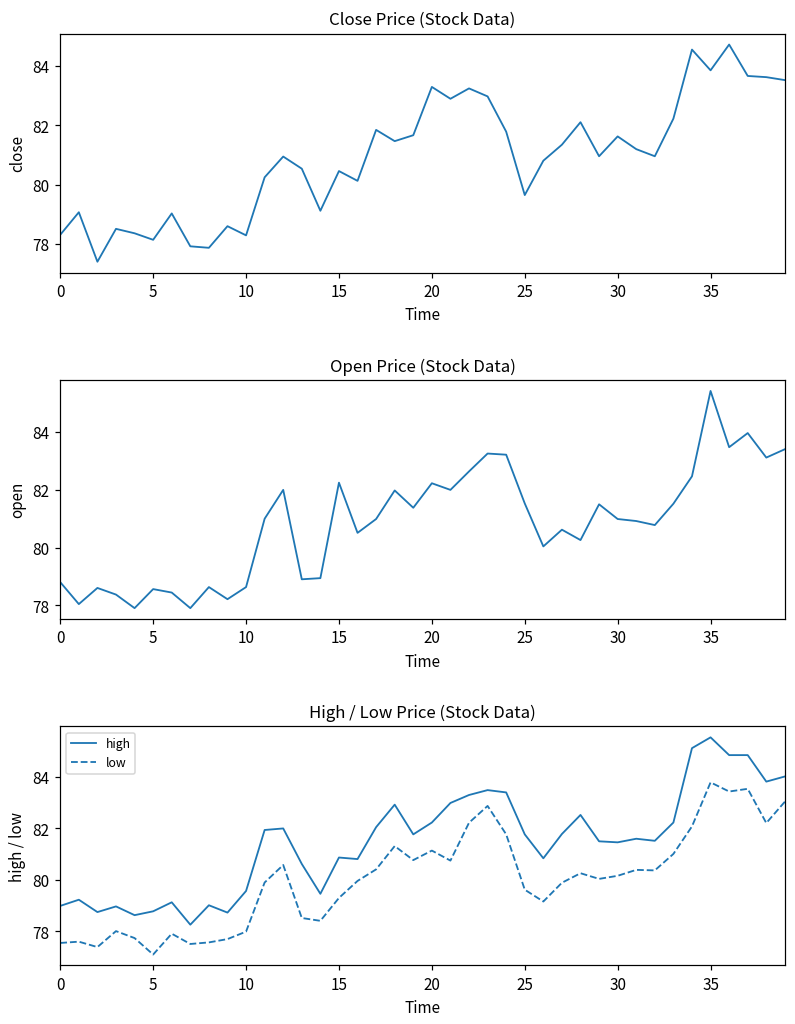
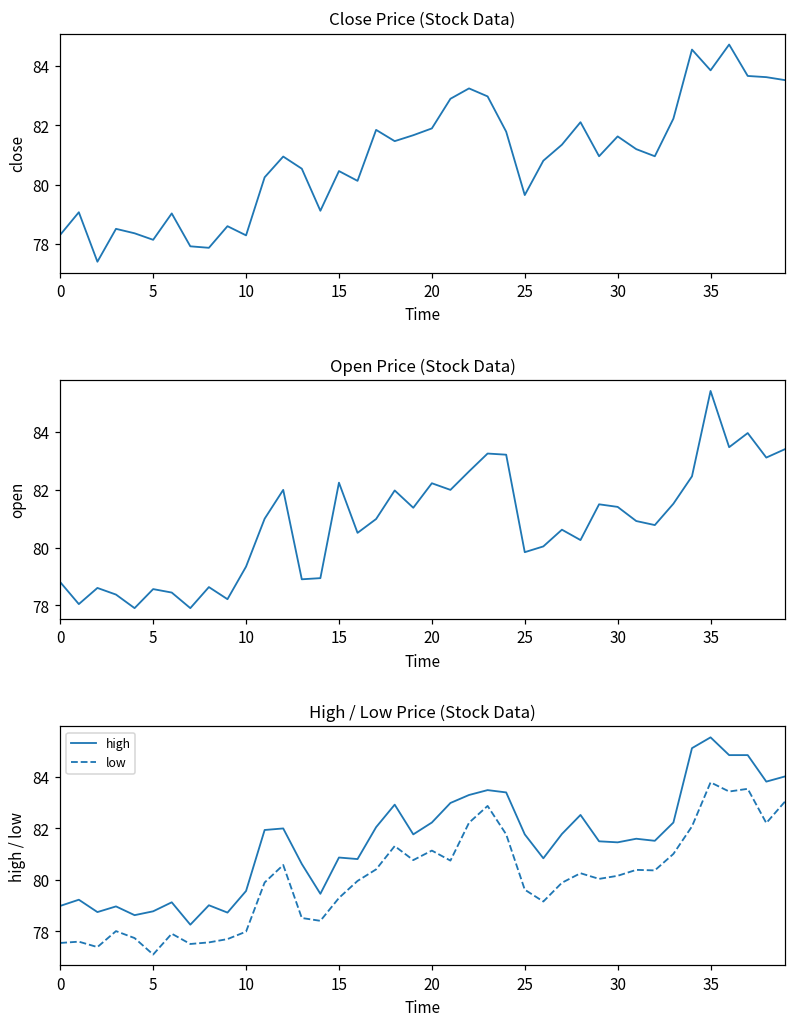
  {
    "Close Price (Stock Data)": {
      "0": 78.3,
      "5": 78.1,
      "10": 78.3,
      "15": 80.5,
-     "20": 83.3,
+     "20": 81.9,
      "25": 79.7,
      "30": 81.6,
      "35": 83.9
    },
    "Open Price (Stock Data)": {
      "0": 78.8,
      "5": 78.6,
-     "10": 78.6,
+     "10": 79.3,
      "15": 82.3,
      "20": 82.2,
-     "25": 81.5,
-     "30": 81.0,
+     "25": 79.8,
+     "30": 81.4,
      "35": 85.4
    }
  }
